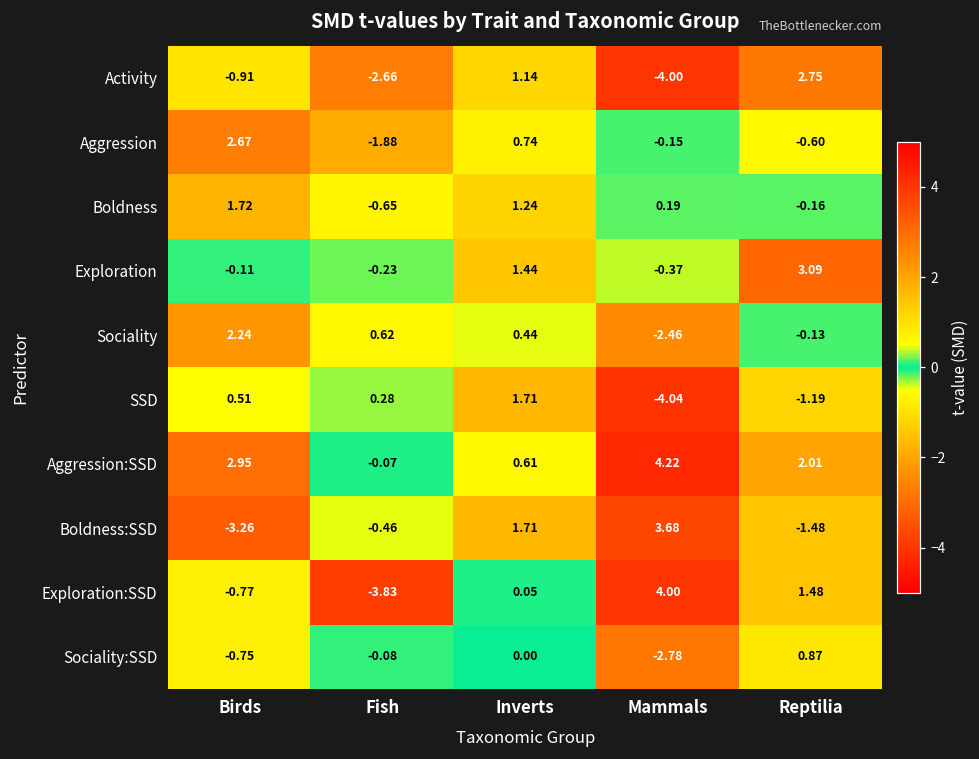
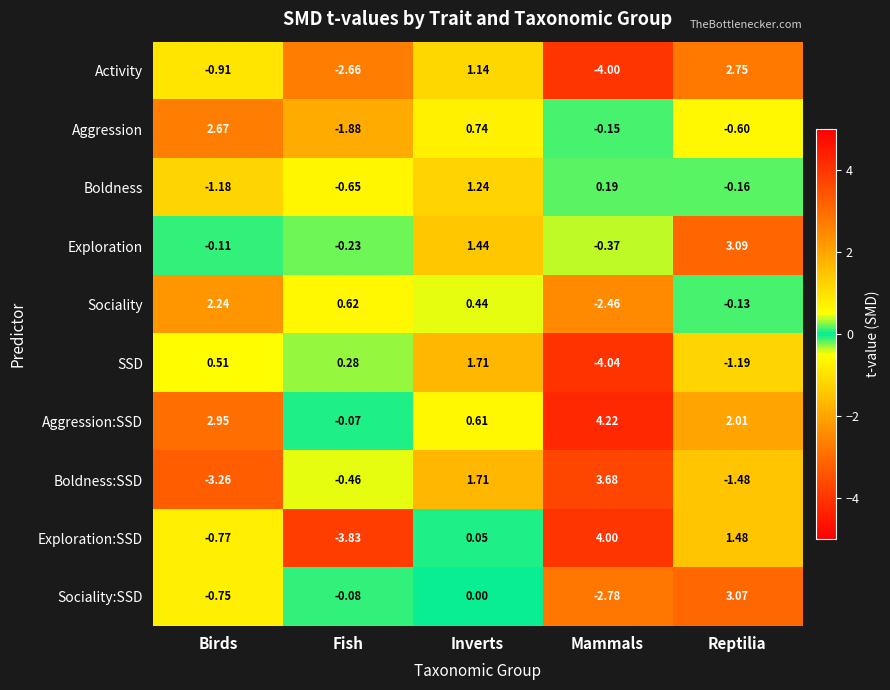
  {
    "Activity": {
      "Birds": -0.91,
      "Fish": -2.66,
      "Inverts": 1.14,
      "Mammals": -4.00,
      "Reptilia": 2.75
    },
    "Aggression": {
      "Birds": 2.67,
      "Fish": -1.88,
      "Inverts": 0.74,
      "Mammals": -0.15,
      "Reptilia": -0.60
    },
    "Boldness": {
-     "Birds": 1.72,
+     "Birds": -1.18,
      "Fish": -0.65,
      "Inverts": 1.24,
      "Mammals": 0.19,
      "Reptilia": -0.16
    },
    "Exploration": {
      "Birds": -0.11,
      "Fish": -0.23,
      "Inverts": 1.44,
      "Mammals": -0.37,
      "Reptilia": 3.09
    },
    "Sociality": {
      "Birds": 2.24,
      "Fish": 0.62,
      "Inverts": 0.44,
      "Mammals": -2.46,
      "Reptilia": -0.13
    },
    "SSD": {
      "Birds": 0.51,
      "Fish": 0.28,
      "Inverts": 1.71,
      "Mammals": -4.04,
      "Reptilia": -1.19
    },
    "Aggression:SSD": {
      "Birds": 2.95,
      "Fish": -0.07,
      "Inverts": 0.61,
      "Mammals": 4.22,
      "Reptilia": 2.01
    },
    "Boldness:SSD": {
      "Birds": -3.26,
      "Fish": -0.46,
      "Inverts": 1.71,
      "Mammals": 3.68,
      "Reptilia": -1.48
    },
    "Exploration:SSD": {
      "Birds": -0.77,
      "Fish": -3.83,
      "Inverts": 0.05,
      "Mammals": 4.00,
      "Reptilia": 1.48
    },
    "Sociality:SSD": {
      "Birds": -0.75,
      "Fish": -0.08,
      "Inverts": 0.00,
      "Mammals": -2.78,
-     "Reptilia": 0.87
+     "Reptilia": 3.07
    }
  }
